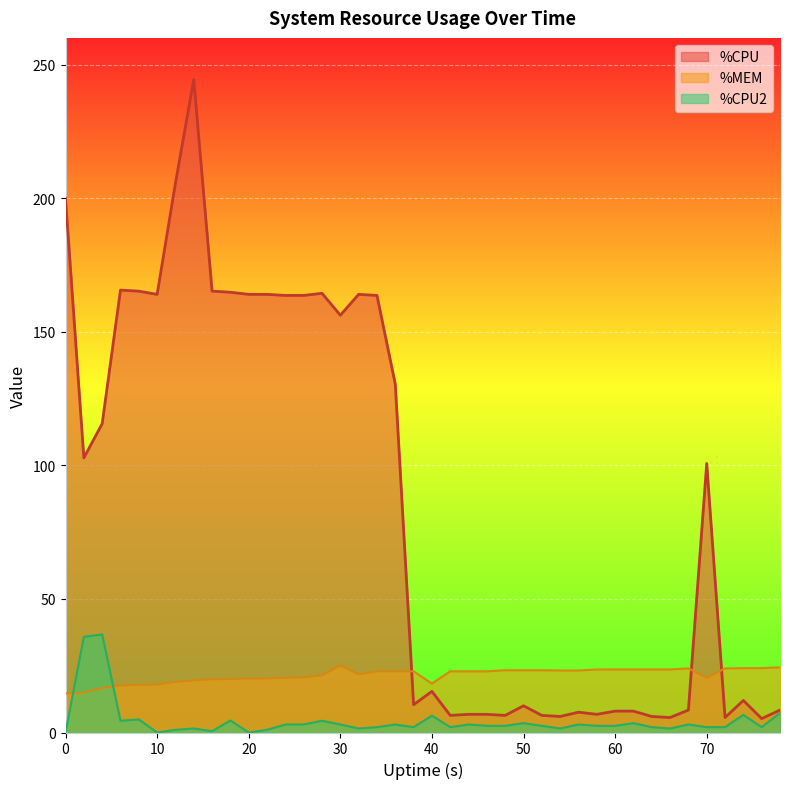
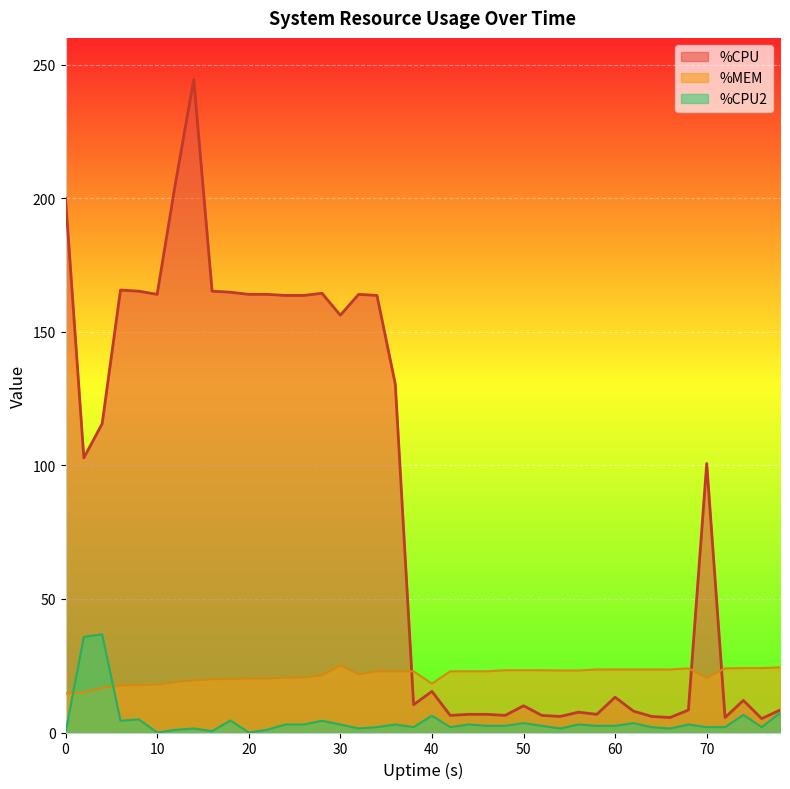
  {
    "%CPU": {
      "0": 200,
      "10": 164,
      "20": 164,
      "30": 156,
      "40": 15,
      "50": 10,
-     "60": 8,
+     "60": 13,
      "70": 101
    },
    "%MEM": {
      "0": 15,
      "10": 18,
      "20": 20,
      "30": 25,
      "40": 18,
      "50": 23,
      "60": 24,
      "70": 21
    },
    "%CPU2": {
      "0": 0,
      "10": 0,
      "20": 0,
      "30": 3,
      "40": 6,
      "50": 4,
      "60": 3,
      "70": 2
    }
  }
